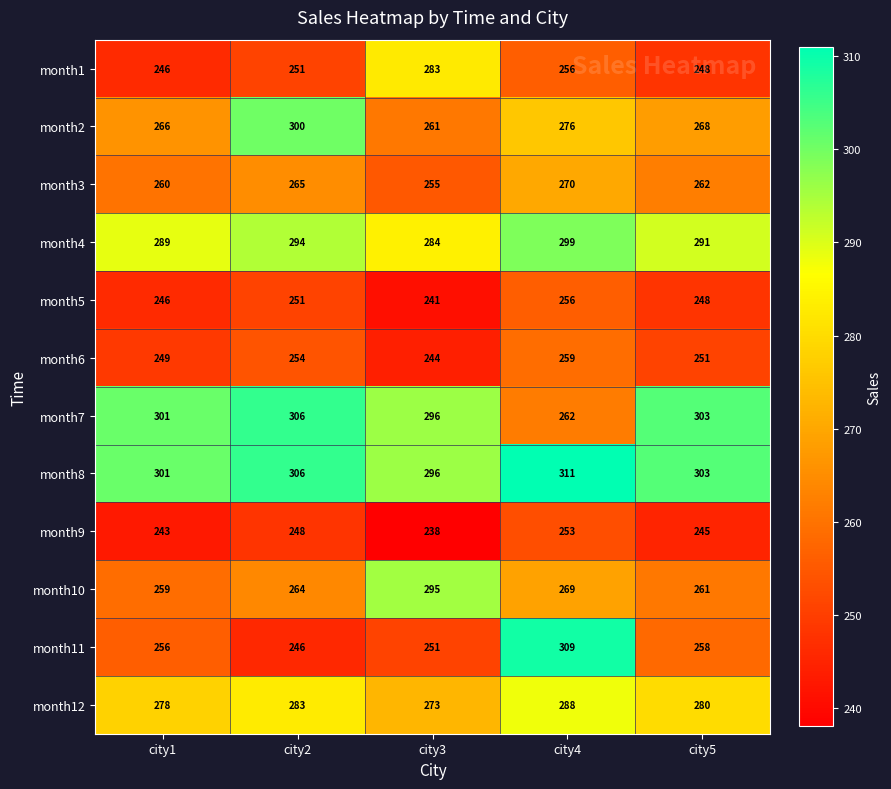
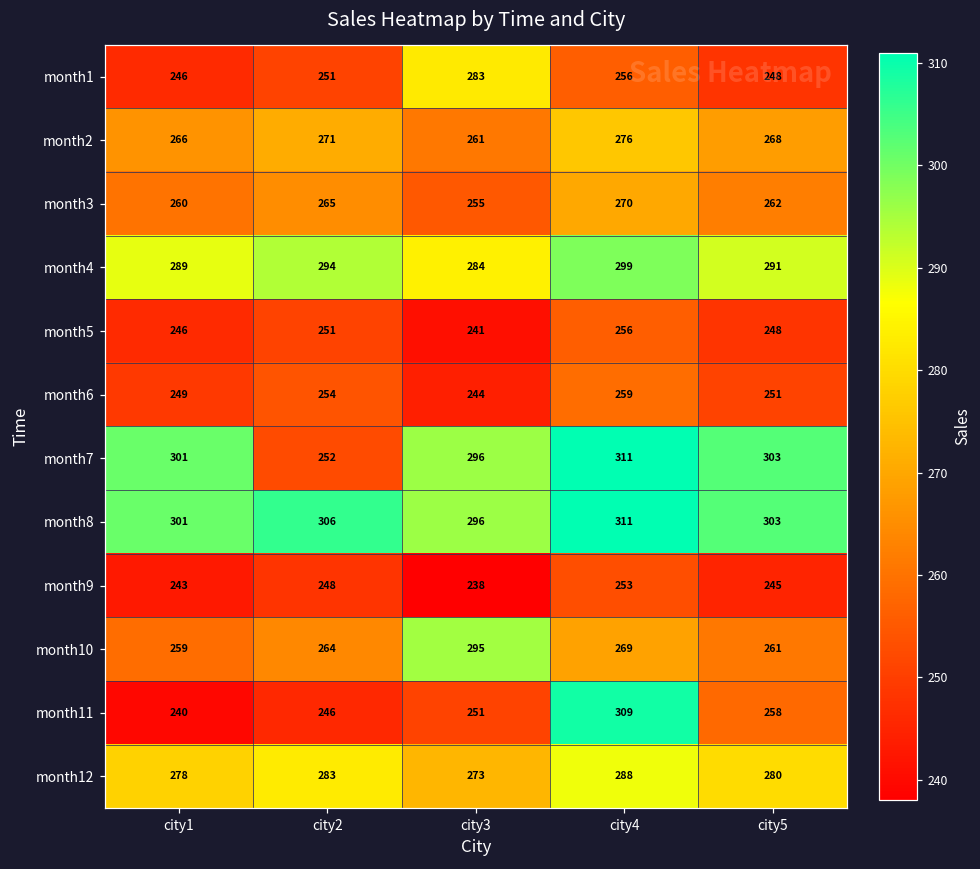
  {
    "month1": {
      "city1": 246,
      "city2": 251,
      "city3": 283
    },
    "month2": {
      "city1": 266,
-     "city2": 300,
+     "city2": 271,
      "city3": 261,
      "city4": 276,
      "city5": 268
    },
    "month3": {
      "city1": 260,
      "city2": 265,
      "city3": 255,
      "city4": 270,
      "city5": 262
    },
    "month4": {
      "city1": 289,
      "city2": 294,
      "city3": 284,
      "city4": 299,
      "city5": 291
    },
    "month5": {
      "city1": 246,
      "city2": 251,
      "city3": 241,
      "city4": 256,
      "city5": 248
    },
    "month6": {
      "city1": 249,
      "city2": 254,
      "city3": 244,
      "city4": 259,
      "city5": 251
    },
    "month7": {
      "city1": 301,
-     "city2": 306,
+     "city2": 252,
      "city3": 296,
-     "city4": 262,
+     "city4": 311,
      "city5": 303
    },
    "month8": {
      "city1": 301,
      "city2": 306,
      "city3": 296,
      "city4": 311,
      "city5": 303
    },
    "month9": {
      "city1": 243,
      "city2": 248,
      "city3": 238,
      "city4": 253,
      "city5": 245
    },
    "month10": {
      "city1": 259,
      "city2": 264,
      "city3": 295,
      "city4": 269,
      "city5": 261
    },
    "month11": {
-     "city1": 256,
+     "city1": 240,
      "city2": 246,
      "city3": 251,
      "city4": 309,
      "city5": 258
    },
    "month12": {
      "city1": 278,
      "city2": 283,
      "city3": 273,
      "city4": 288,
      "city5": 280
    }
  }
